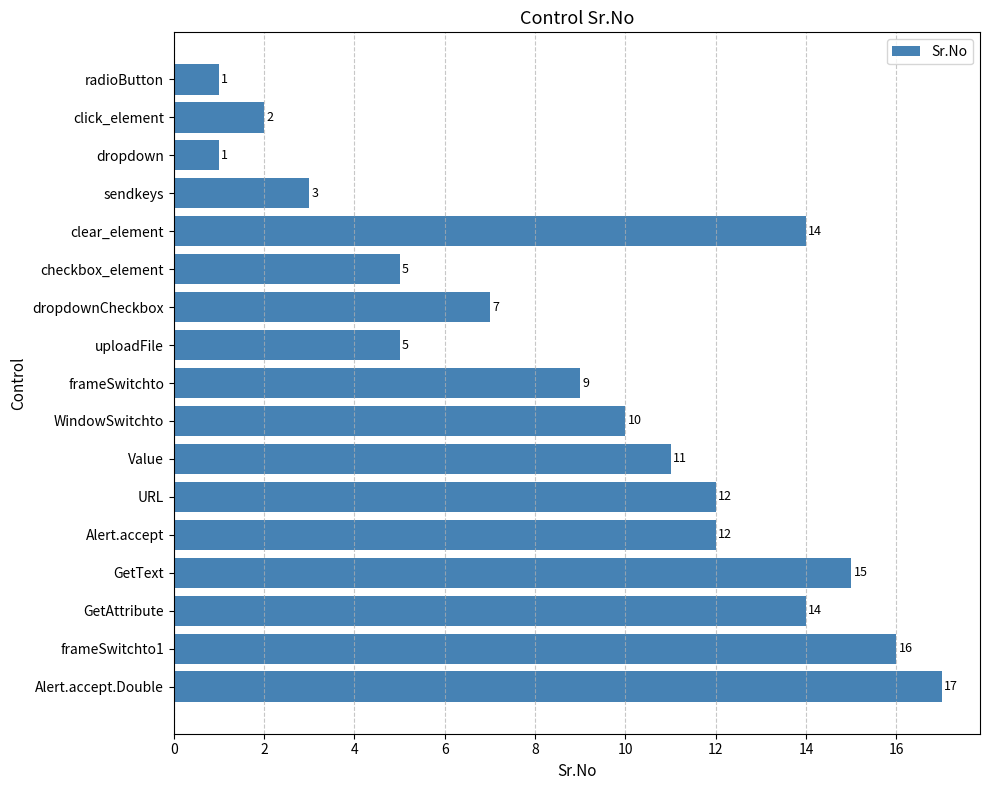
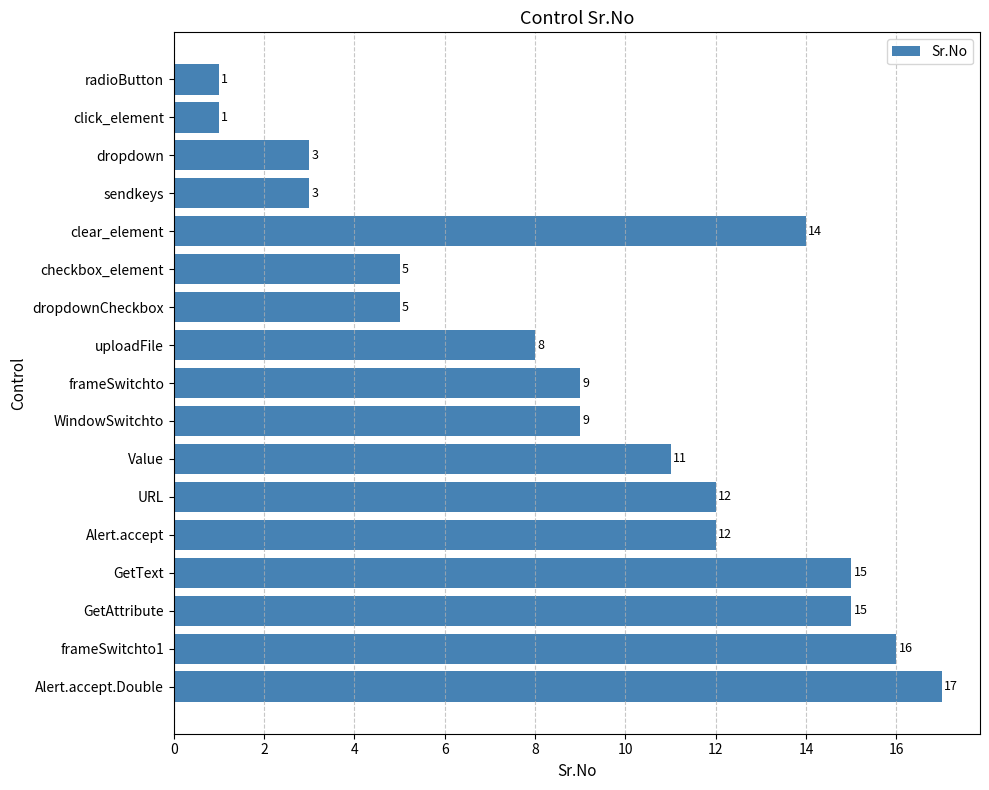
  {
    "radioButton": 1,
-   "click_element": 2,
-   "dropdown": 1,
+   "click_element": 1,
+   "dropdown": 3,
    "sendkeys": 3,
    "clear_element": 14,
    "checkbox_element": 5,
-   "dropdownCheckbox": 7,
-   "uploadFile": 5,
+   "dropdownCheckbox": 5,
+   "uploadFile": 8,
    "frameSwitchto": 9,
-   "WindowSwitchto": 10,
+   "WindowSwitchto": 9,
    "Value": 11,
    "URL": 12,
    "Alert.accept": 12,
    "GetText": 15,
-   "GetAttribute": 14,
+   "GetAttribute": 15,
    "frameSwitchto1": 16,
    "Alert.accept.Double": 17
  }
